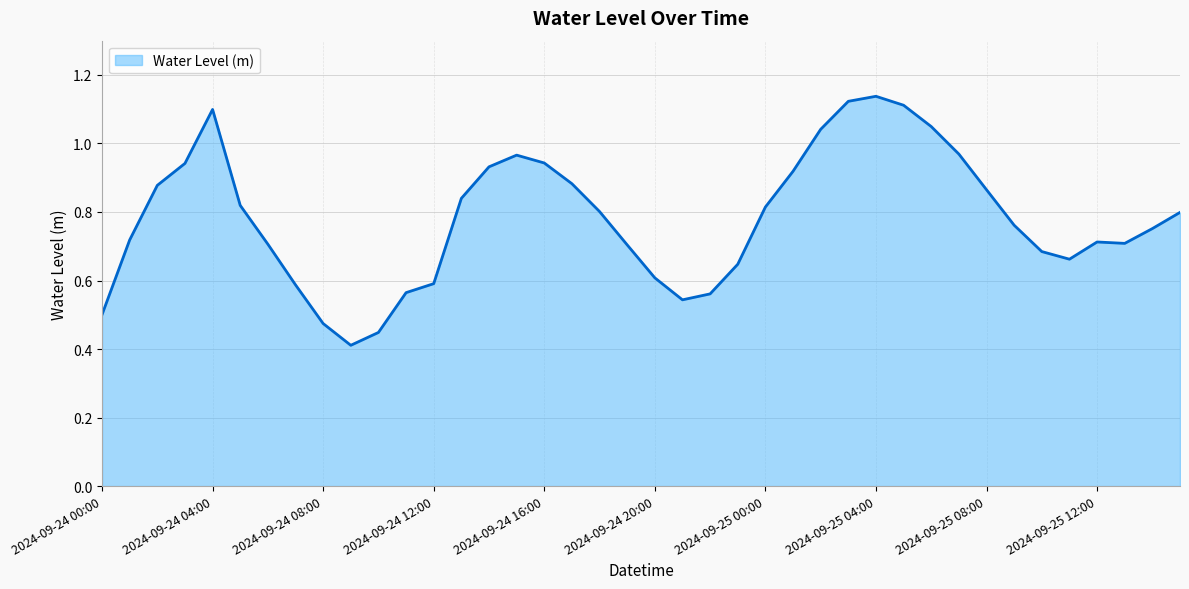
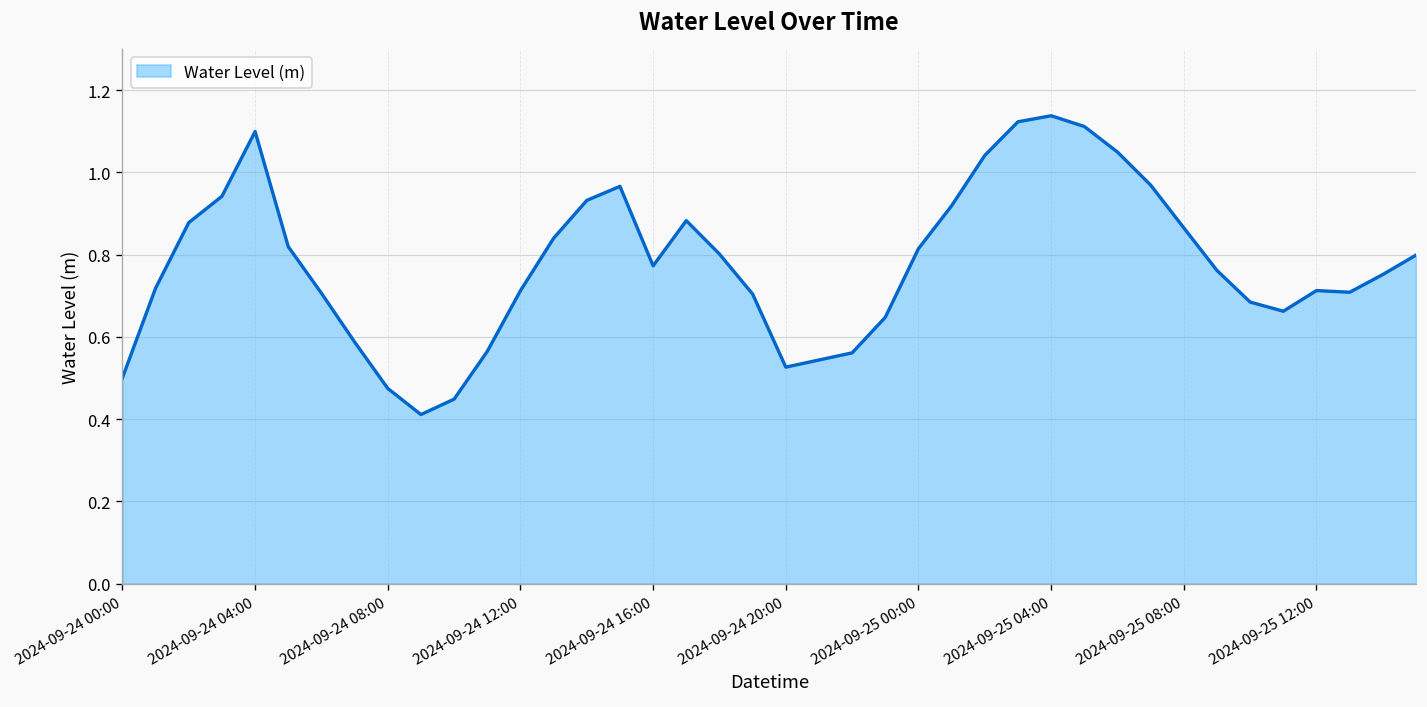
  {
    "2024-09-24 00:00": 0.50,
    "2024-09-24 04:00": 1.10,
    "2024-09-24 08:00": 0.47,
-   "2024-09-24 12:00": 0.59,
-   "2024-09-24 16:00": 0.94,
-   "2024-09-24 20:00": 0.61,
+   "2024-09-24 12:00": 0.71,
+   "2024-09-24 16:00": 0.77,
+   "2024-09-24 20:00": 0.53,
    "2024-09-25 00:00": 0.81,
    "2024-09-25 04:00": 1.14,
    "2024-09-25 08:00": 0.86,
    "2024-09-25 12:00": 0.71
  }
